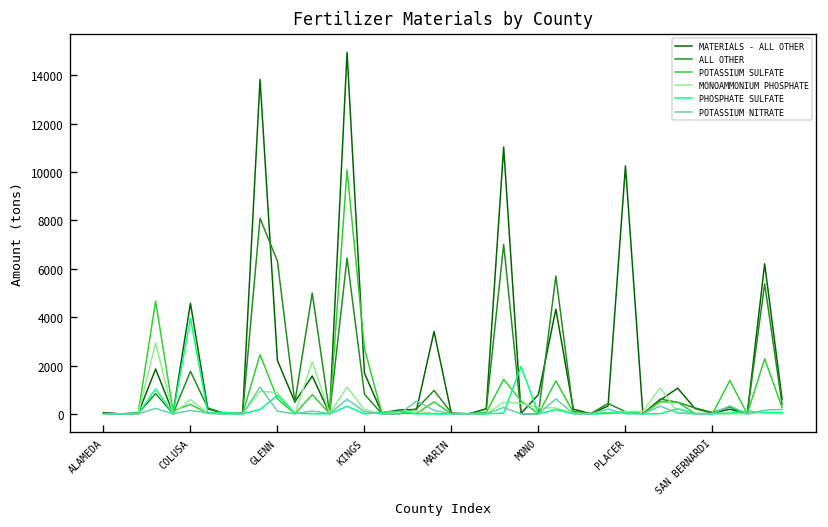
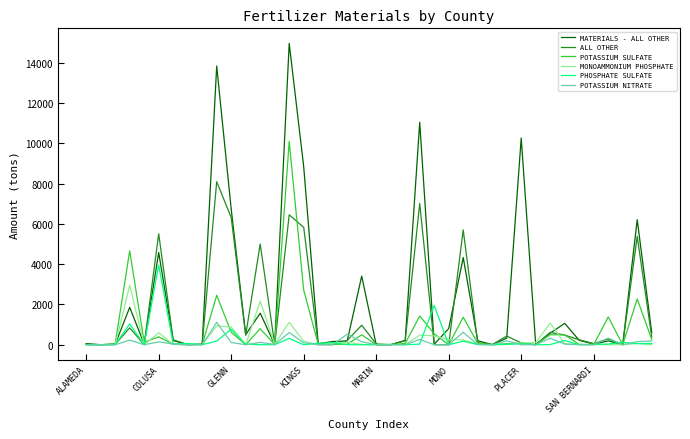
  {
    "MATERIALS - ALL OTHER": {
      "COLUSA": 4600,
-     "GLENN": 2200,
-     "KINGS": 1700,
+     "GLENN": 6700,
+     "KINGS": 8800,
      "MONO": 800,
      "PLACER": 10300
    },
    "ALL OTHER": {
-     "COLUSA": 1800,
+     "COLUSA": 5500,
      "GLENN": 6300,
-     "KINGS": 800
+     "KINGS": 5800
    },
    "POTASSIUM SULFATE": {
      "COLUSA": 400,
      "GLENN": 600,
      "KINGS": 2700
    },
    "PHOSPHATE SULFATE": {
      "COLUSA": 4000
    }
  }
